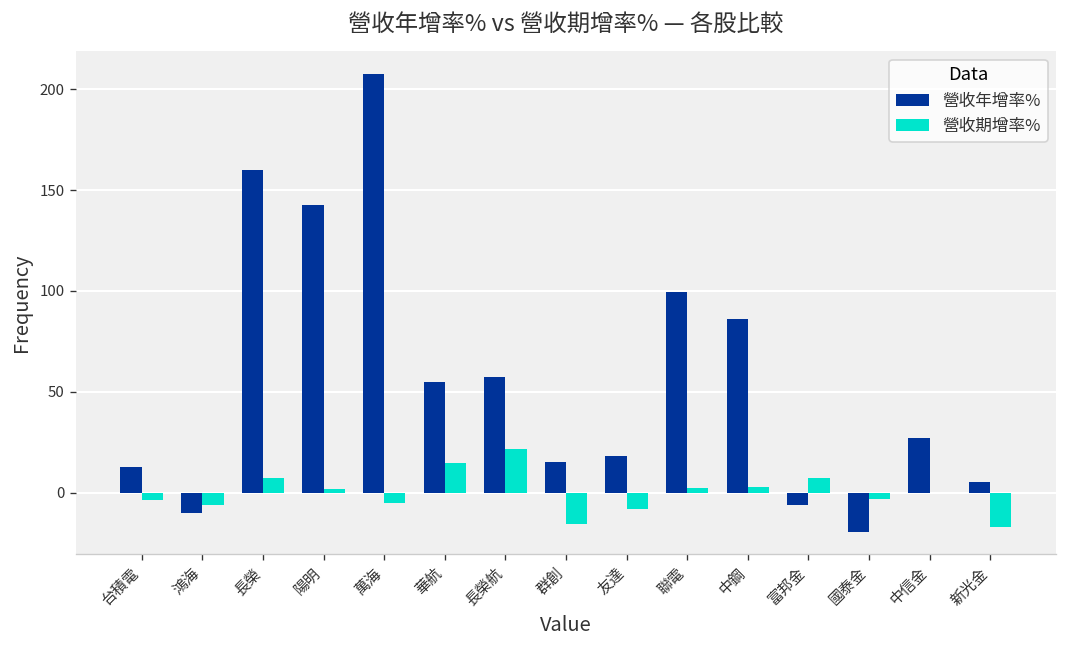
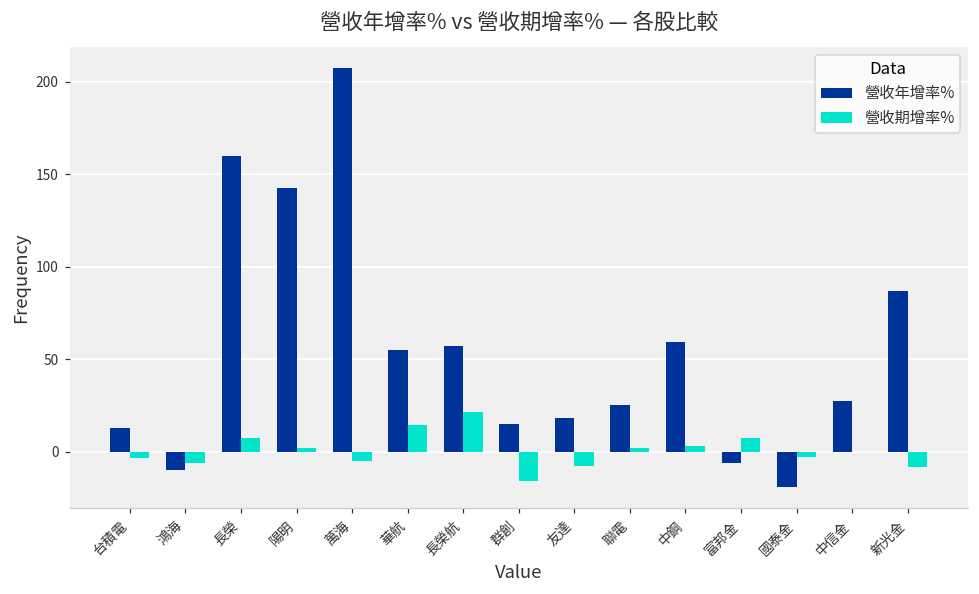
  {
    "營收年增率%": {
      "台積電": 13,
      "鴻海": -10,
      "長榮": 160,
      "陽明": 142,
      "萬海": 207,
      "華航": 55,
      "長榮航": 57,
      "群創": 15,
      "友達": 18,
-     "聯電": 100,
-     "中鋼": 86,
+     "聯電": 25,
+     "中鋼": 59,
      "富邦金": -6,
      "國泰金": -19,
      "中信金": 27,
-     "新光金": 5
+     "新光金": 87
    },
    "營收期增率%": {
      "台積電": -3,
      "鴻海": -6,
      "長榮": 7,
      "陽明": 2,
      "萬海": -5,
      "華航": 15,
      "長榮航": 22,
      "群創": -16,
      "友達": -8,
      "聯電": 2,
      "中鋼": 3,
      "富邦金": 7,
      "國泰金": -3,
-     "新光金": -17
+     "新光金": -8
    }
  }
